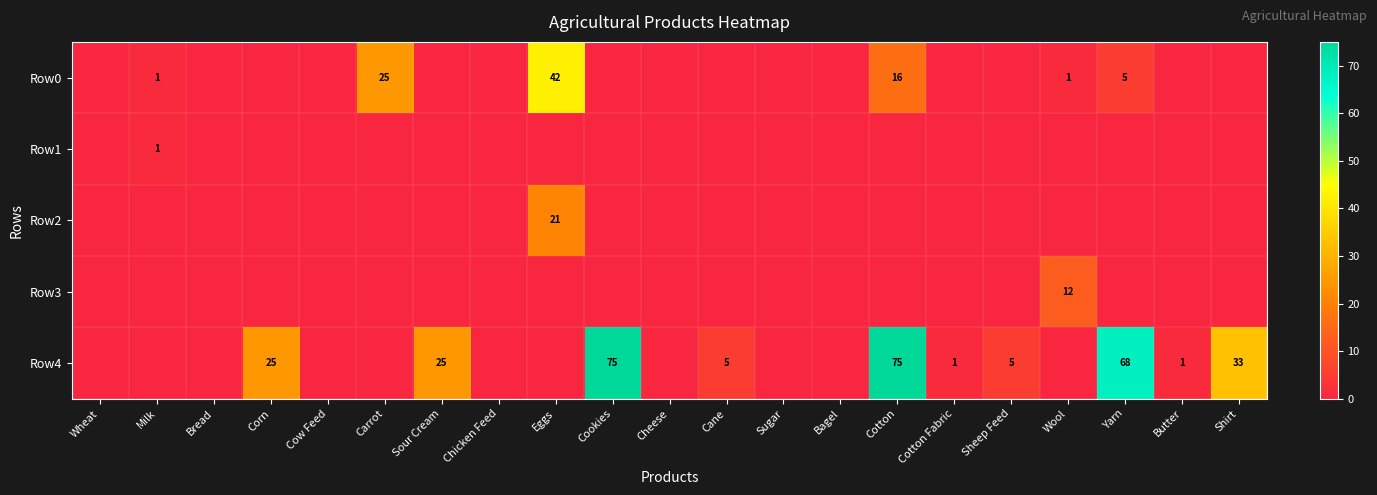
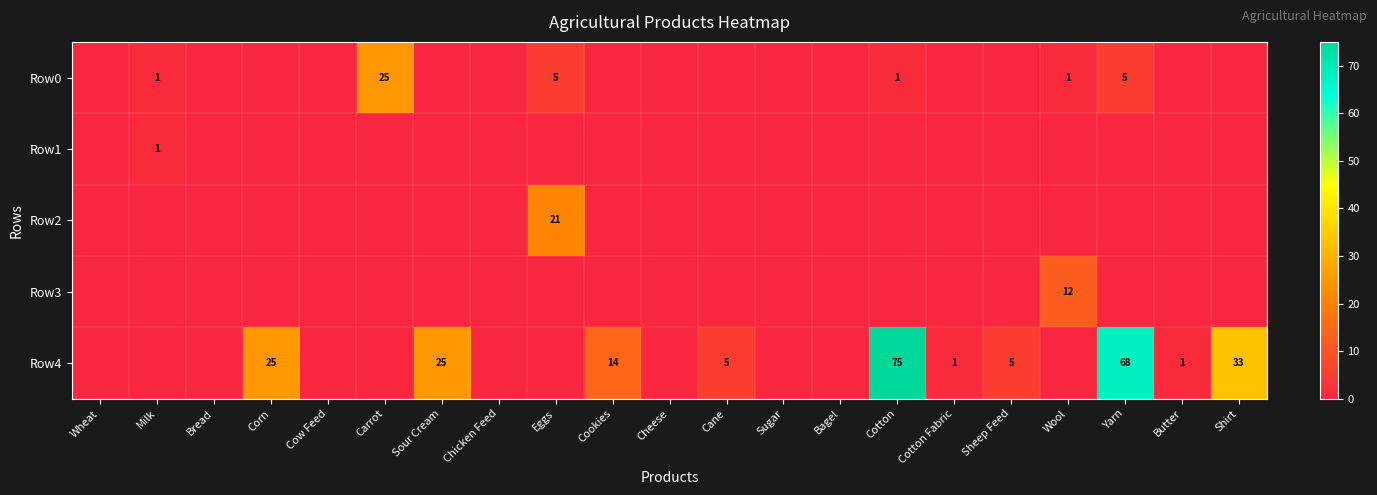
  {
    "Row0": {
      "Milk": 1,
      "Carrot": 25,
-     "Eggs": 42,
-     "Cotton": 16,
+     "Eggs": 5,
+     "Cotton": 1,
      "Wool": 1,
      "Yarn": 5
    },
    "Row1": {
      "Milk": 1
    },
    "Row2": {
      "Eggs": 21
    },
    "Row3": {
      "Wool": 12
    },
    "Row4": {
      "Corn": 25,
      "Sour Cream": 25,
-     "Cookies": 75,
+     "Cookies": 14,
      "Cane": 5,
      "Cotton": 75,
      "Cotton Fabric": 1,
      "Sheep Feed": 5,
      "Yarn": 68,
      "Butter": 1,
      "Shirt": 33
    }
  }
